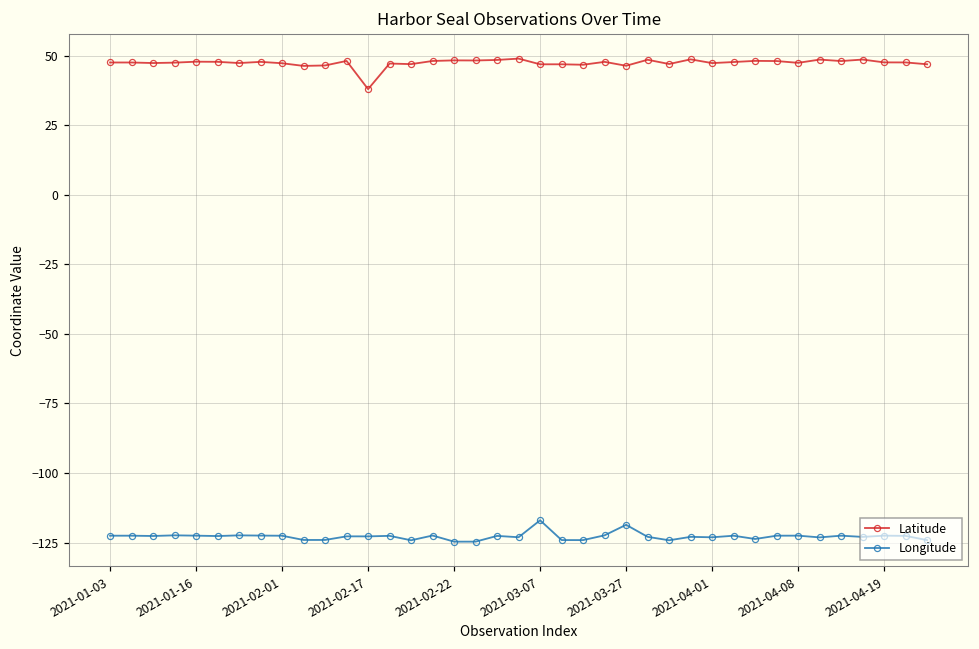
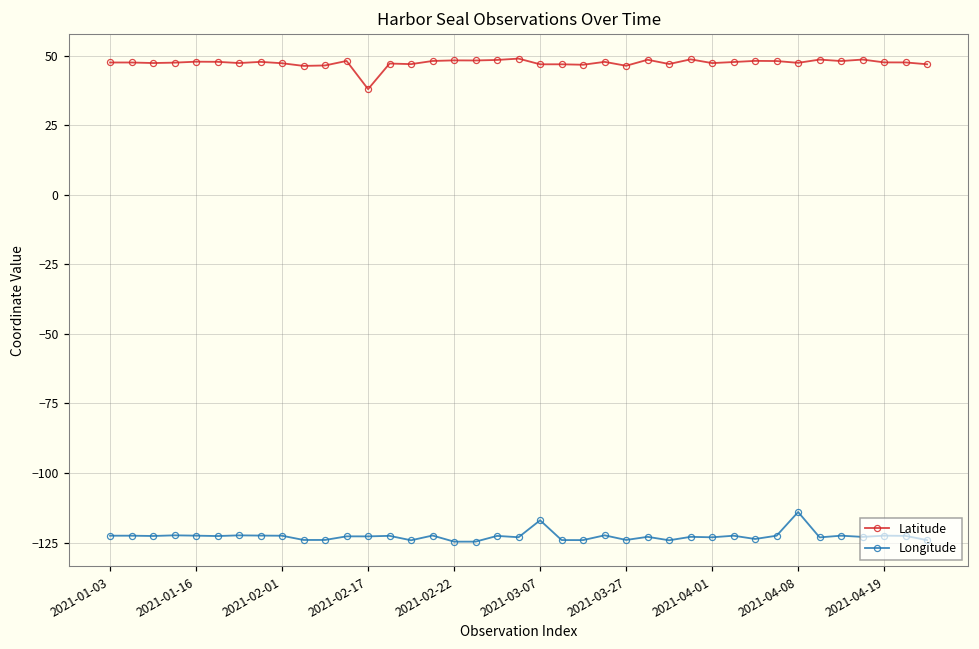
  {
    "Latitude": {
      "2021-01-03": 48,
      "2021-01-16": 48,
      "2021-02-17": 38,
      "2021-02-22": 48,
      "2021-03-07": 47,
      "2021-03-27": 46,
      "2021-04-08": 47
    },
    "Longitude": {
      "2021-01-03": -123,
      "2021-01-16": -123,
      "2021-02-17": -123,
      "2021-02-22": -125,
      "2021-03-07": -117,
-     "2021-03-27": -119,
-     "2021-04-08": -123
+     "2021-03-27": -124,
+     "2021-04-08": -114
    }
  }
